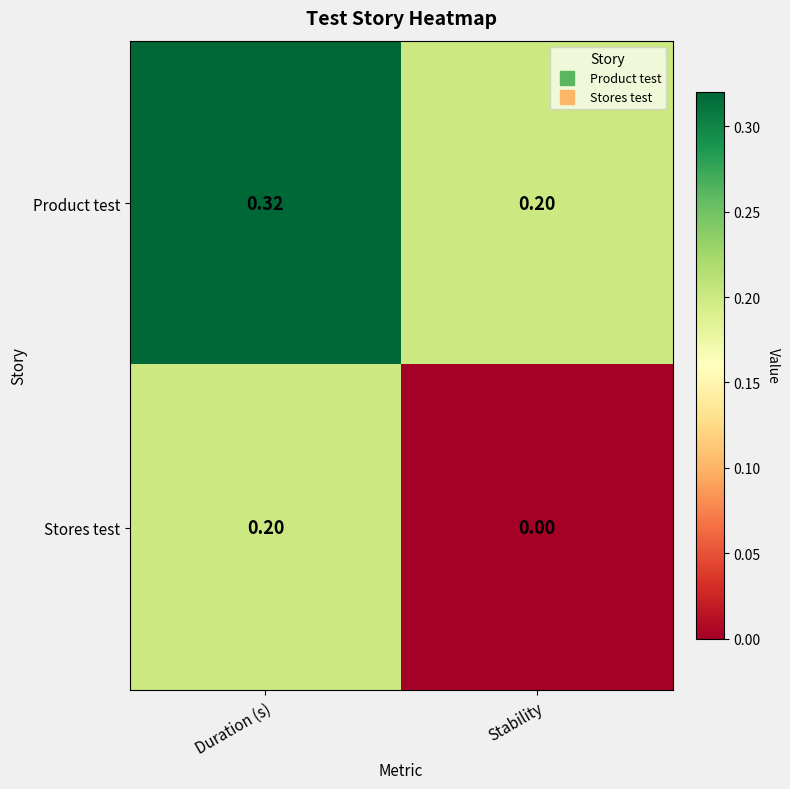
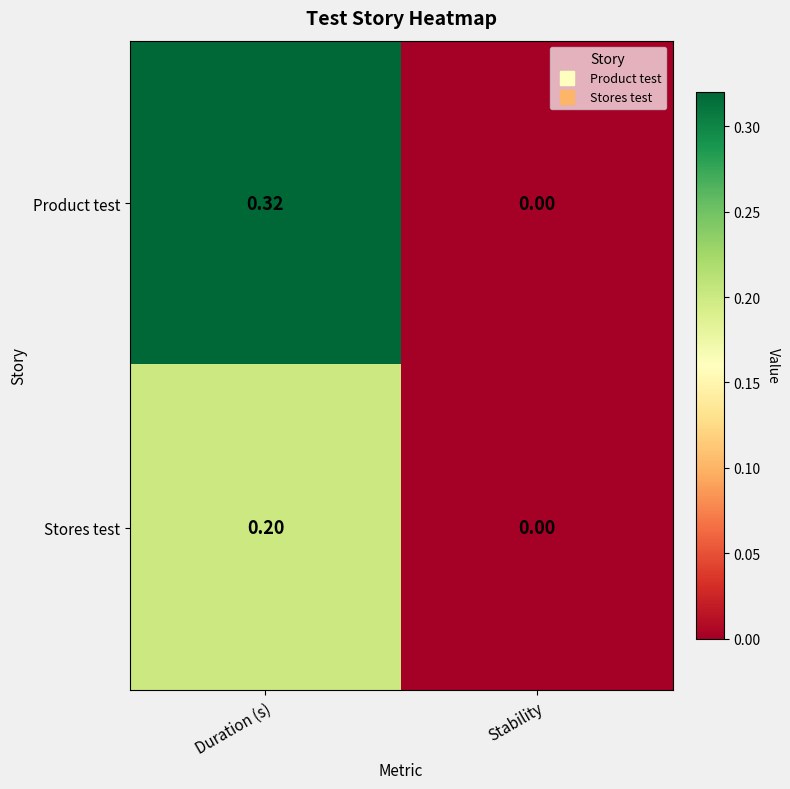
  {
    "Product test": {
      "Duration (s)": 0.32,
-     "Stability": 0.20
+     "Stability": 0.00
    },
    "Stores test": {
      "Duration (s)": 0.20,
      "Stability": 0.00
    }
  }
